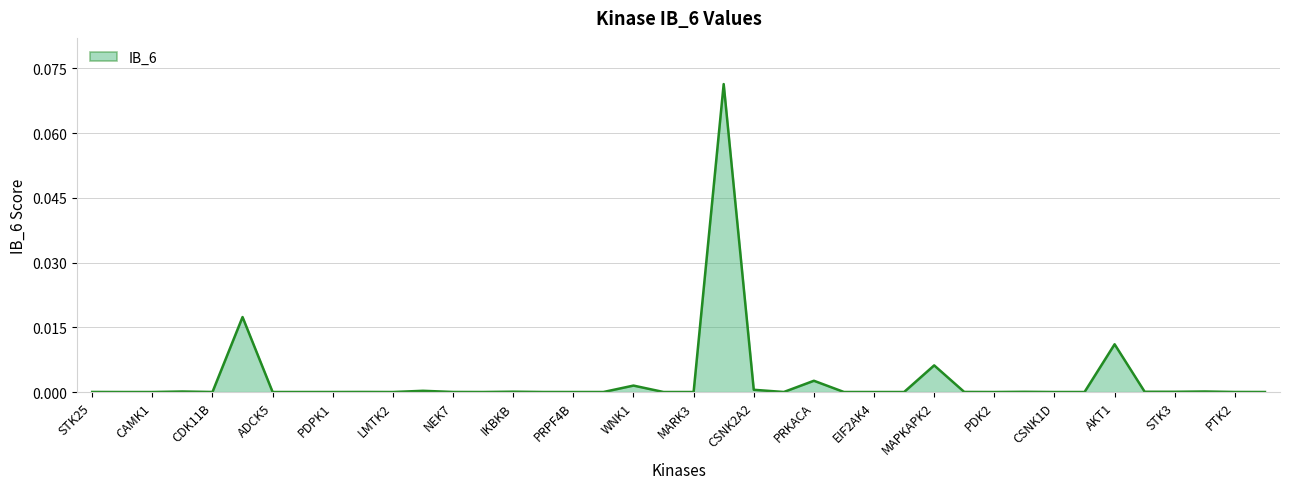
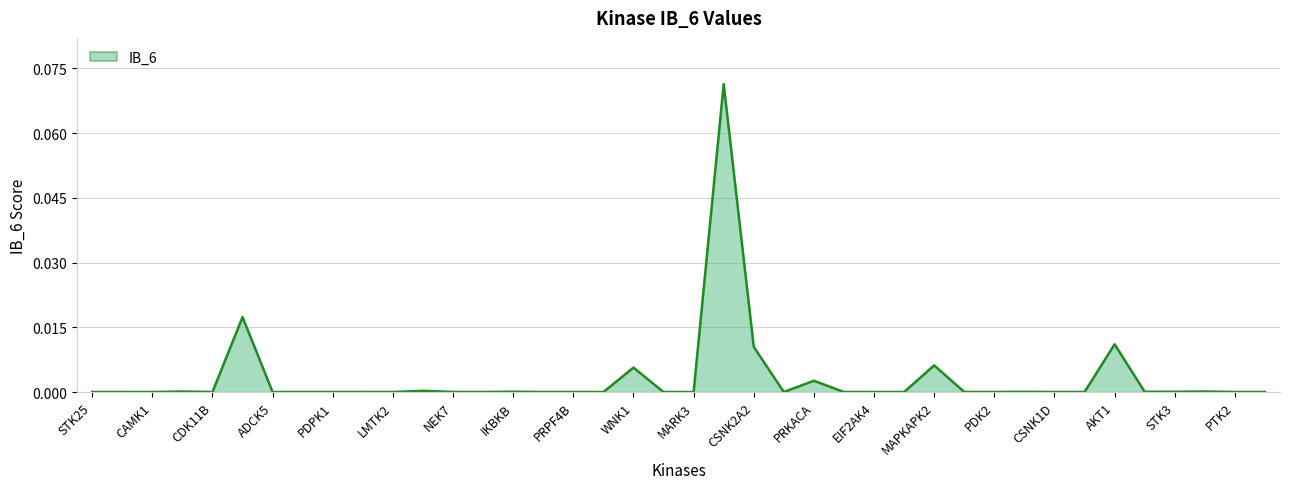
  {
    "STK25": 0.000,
    "CAMK1": 0.000,
    "CDK11B": 0.000,
    "ADCK5": 0.000,
    "PDPK1": 0.000,
    "LMTK2": 0.000,
    "NEK7": 0.000,
    "IKBKB": 0.000,
    "PRPF4B": 0.000,
-   "WNK1": 0.001,
+   "WNK1": 0.006,
    "MARK3": 0.000,
-   "CSNK2A2": 0.001,
+   "CSNK2A2": 0.010,
    "PRKACA": 0.003,
    "EIF2AK4": 0.000,
    "MAPKAPK2": 0.006,
    "PDK2": 0.000,
    "CSNK1D": 0.000,
    "AKT1": 0.011,
    "STK3": 0.000,
    "PTK2": 0.000
  }
